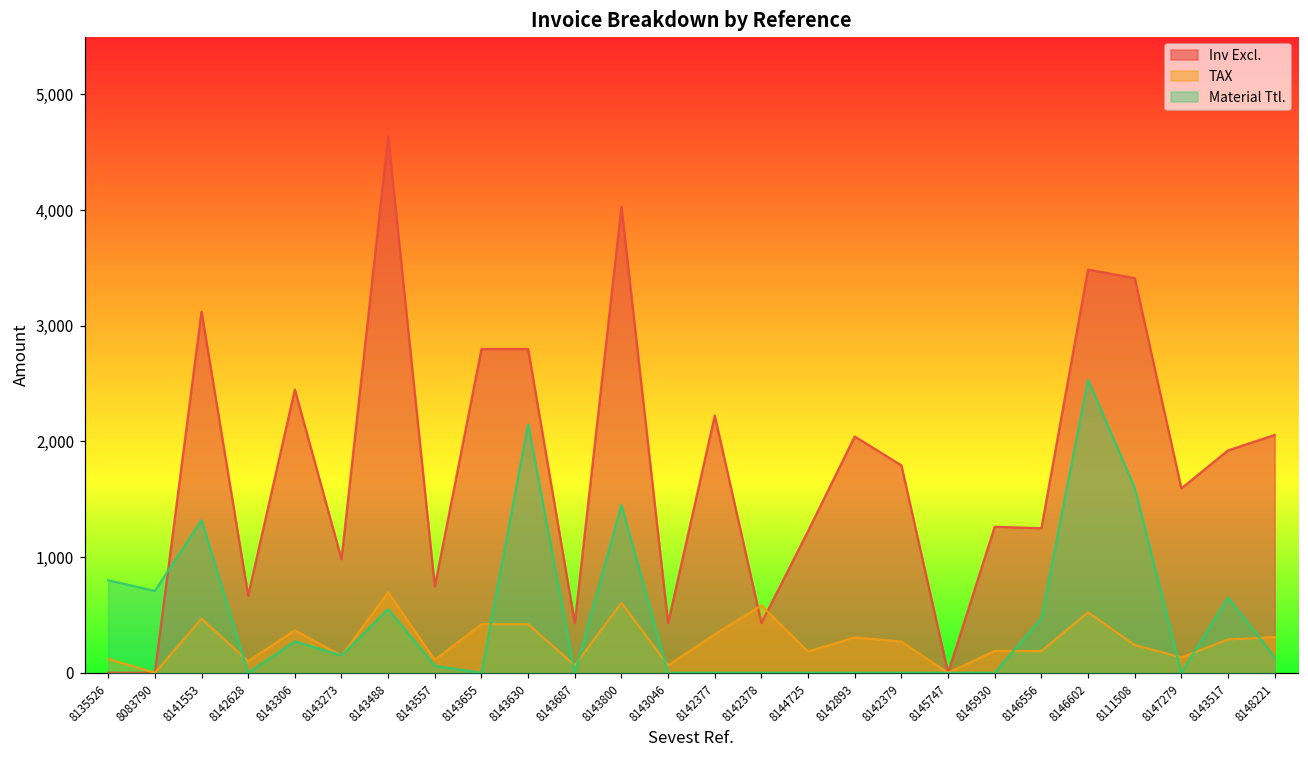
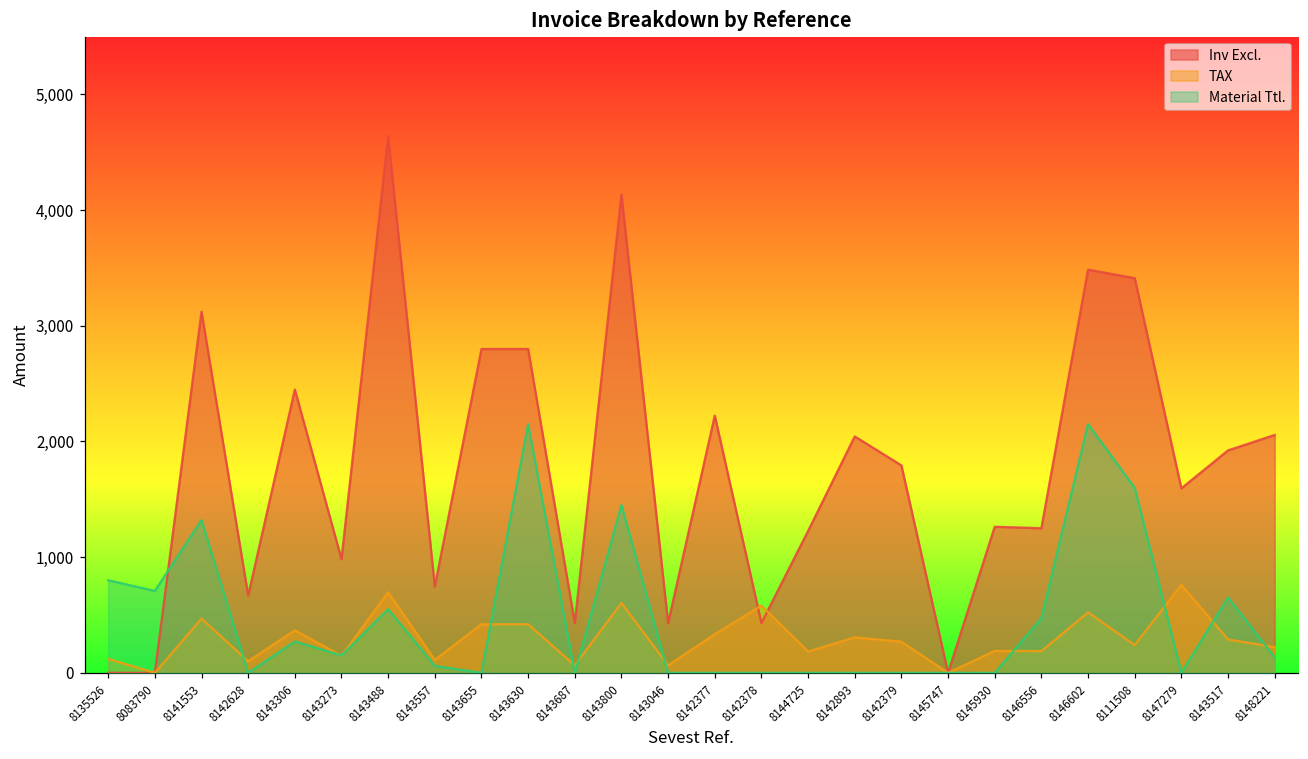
  {
    "Inv Excl.": {
      "8135526": "0",
      "8141553": "3,120",
      "8142628": "670",
      "8143306": "2,450",
      "8143273": "980",
      "8143488": "4,640",
      "8143557": "750",
      "8143655": "2,800",
      "8143630": "2,800",
      "8143687": "430",
-     "8143800": "4,030",
+     "8143800": "4,130",
      "8143046": "430",
      "8142377": "2,220",
      "8142378": "430",
      "8144725": "1,230",
      "8142893": "2,040",
      "8142379": "1,790",
      "8145930": "1,260",
      "8146556": "1,250",
      "8146602": "3,490",
      "8111508": "3,410",
      "8147279": "1,590",
      "8143517": "1,920",
      "8148221": "2,060"
    },
    "TAX": {
      "8135526": "120",
      "8141553": "470",
      "8142628": "100",
      "8143306": "370",
      "8143488": "700",
      "8143557": "110",
      "8143655": "420",
      "8143630": "420",
      "8143687": "60",
      "8143800": "600",
      "8143046": "60",
      "8142377": "330",
      "8142378": "580",
      "8144725": "180",
      "8142893": "310",
      "8142379": "270",
      "8145930": "190",
      "8146556": "190",
      "8146602": "520",
      "8111508": "240",
-     "8147279": "130",
+     "8147279": "760",
      "8143517": "290",
-     "8148221": "310"
+     "8148221": "220"
    },
    "Material Ttl.": {
      "8135526": "800",
      "8083790": "710",
      "8141553": "1,320",
      "8142628": "0",
      "8143306": "270",
      "8143488": "550",
      "8143557": "60",
      "8143655": "0",
      "8143630": "2,150",
      "8143687": "0",
      "8143800": "1,450",
      "8143046": "0",
      "8142377": "0",
      "8142378": "0",
      "8144725": "0",
      "8142893": "0",
      "8142379": "0",
      "8145930": "0",
      "8146556": "470",
-     "8146602": "2,530",
+     "8146602": "2,150",
      "8111508": "1,600",
      "8147279": "0",
      "8143517": "650",
      "8148221": "140"
    }
  }
